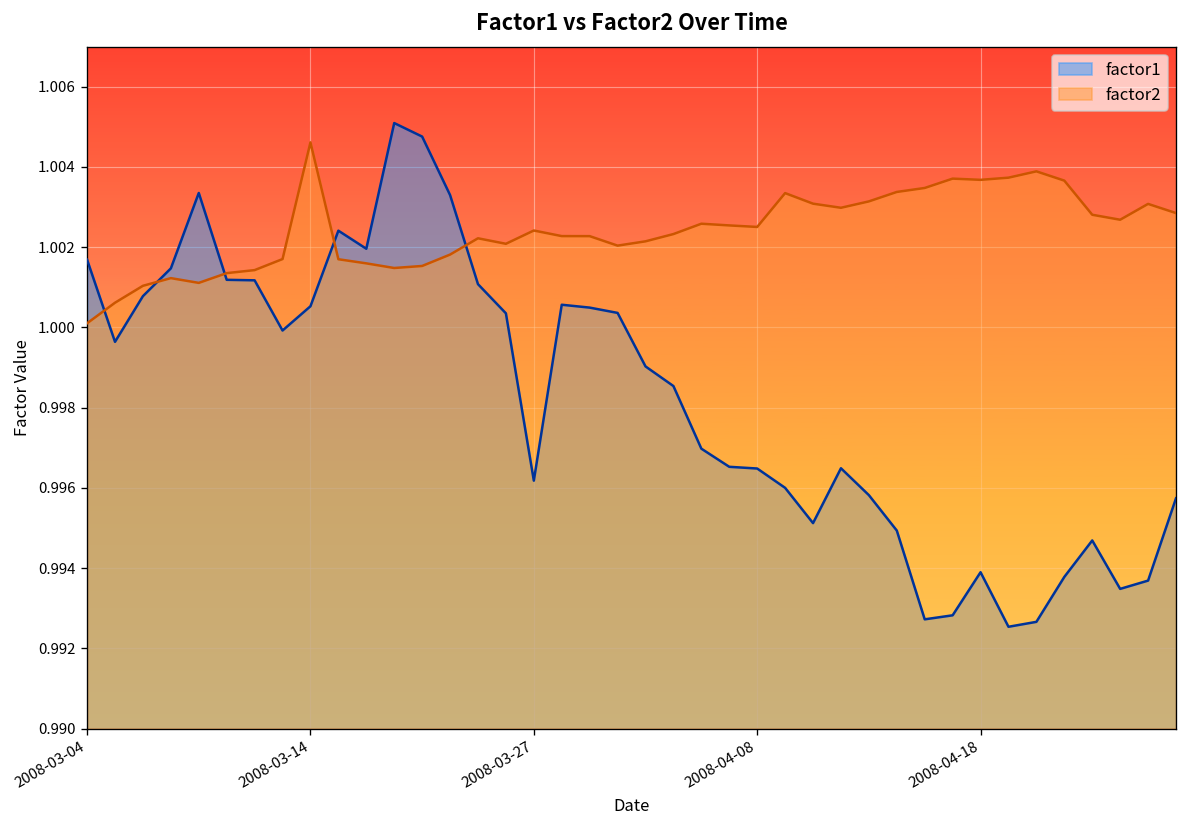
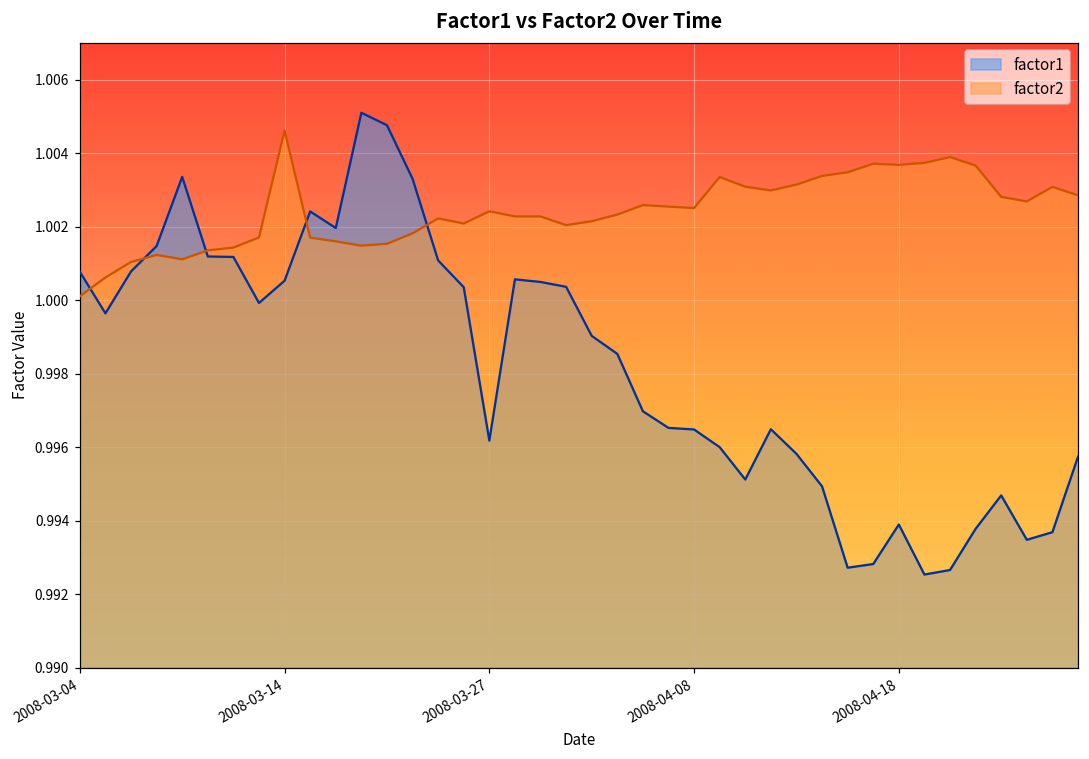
  {
    "factor1": {
-     "2008-03-04": 1.0017,
+     "2008-03-04": 1.0008,
      "2008-03-14": 1.0005,
      "2008-03-27": 0.9962,
      "2008-04-08": 0.9965,
      "2008-04-18": 0.9939
    },
    "factor2": {
      "2008-03-04": 1.0001,
      "2008-03-14": 1.0046,
      "2008-03-27": 1.0024,
      "2008-04-08": 1.0025,
      "2008-04-18": 1.0037
    }
  }
